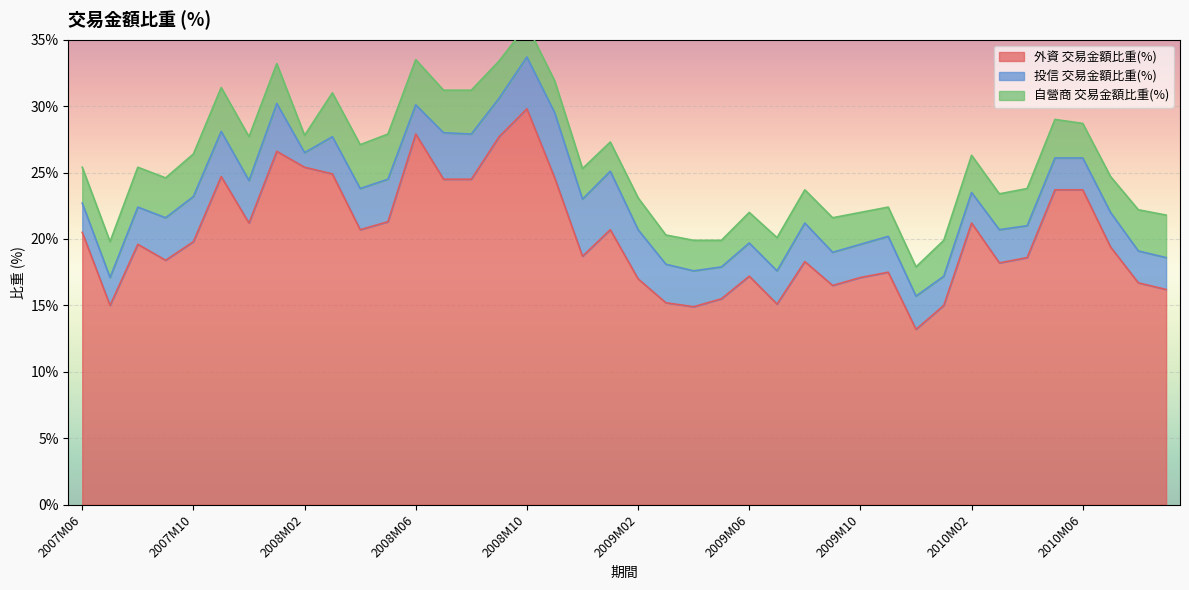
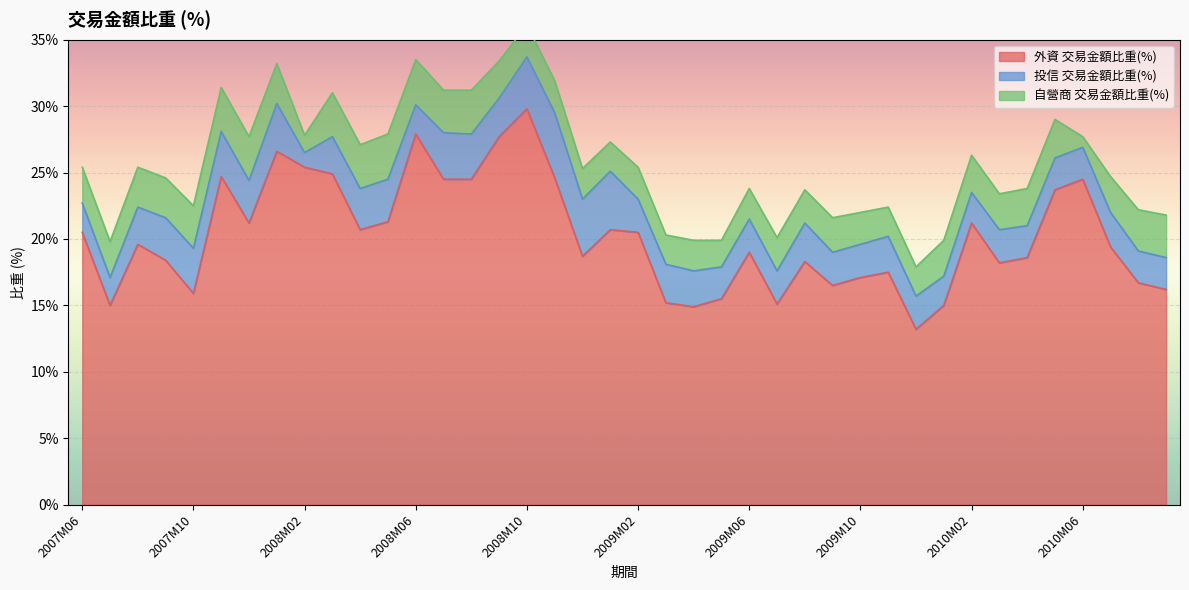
  {
    "外資 交易金額比重(%)": {
      "2007M06": "20.5%",
-     "2007M10": "19.8%",
+     "2007M10": "15.9%",
      "2008M02": "25.4%",
      "2008M06": "27.9%",
      "2008M10": "29.8%",
-     "2009M02": "17.0%",
-     "2009M06": "17.2%",
+     "2009M02": "20.5%",
+     "2009M06": "19.0%",
      "2009M10": "17.1%",
      "2010M02": "21.2%",
-     "2010M06": "23.7%"
+     "2010M06": "24.5%"
    },
    "投信 交易金額比重(%)": {
      "2007M06": "2.2%",
      "2007M10": "3.4%",
      "2008M02": "1.1%",
      "2008M06": "2.2%",
      "2008M10": "3.9%",
-     "2009M02": "3.7%",
+     "2009M02": "2.5%",
      "2009M06": "2.5%",
      "2009M10": "2.5%",
      "2010M02": "2.3%",
      "2010M06": "2.4%"
    },
    "自營商 交易金額比重(%)": {
      "2007M06": "2.7%",
      "2007M10": "3.2%",
      "2008M02": "1.3%",
      "2008M06": "3.4%",
      "2009M02": "2.4%",
      "2009M06": "2.3%",
      "2009M10": "2.4%",
      "2010M02": "2.8%",
-     "2010M06": "2.6%"
+     "2010M06": "0.8%"
    }
  }
